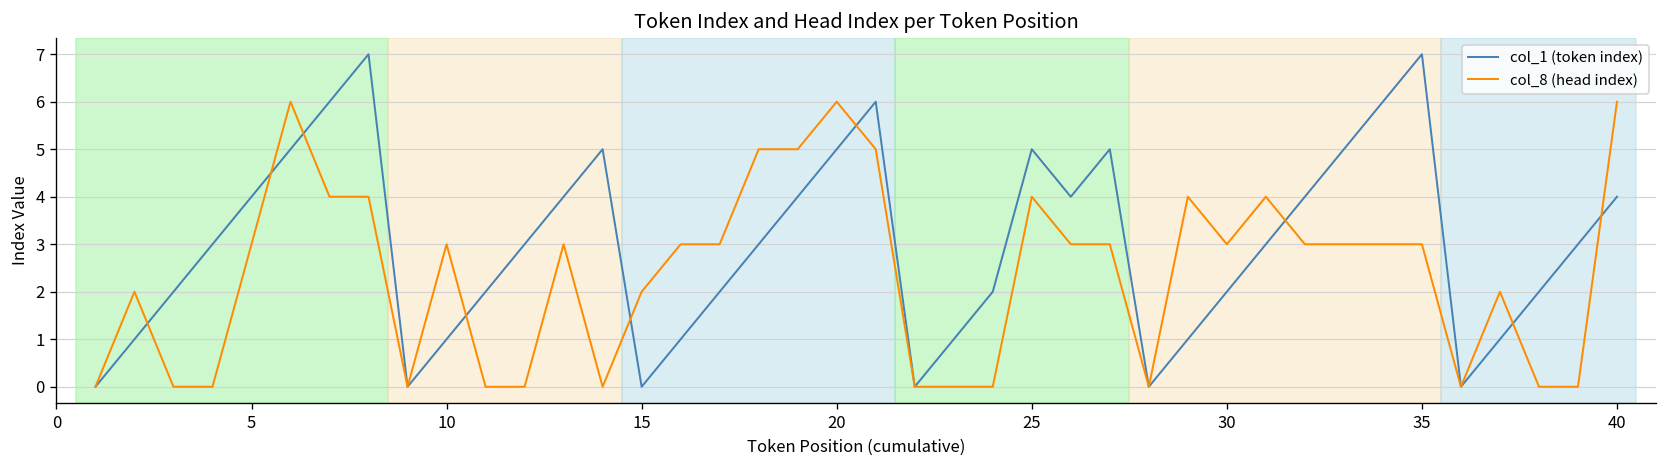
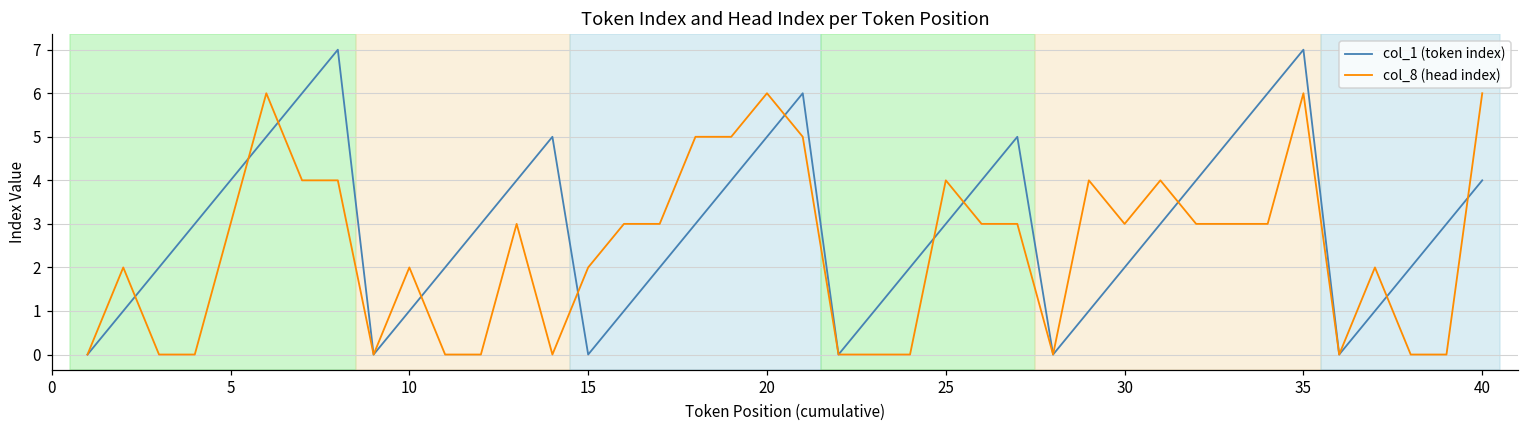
  {
    "col_1 (token index)": {
      "5": 4,
      "10": 1,
      "15": 0,
      "20": 5,
-     "25": 5,
+     "25": 3,
      "30": 2,
      "35": 7,
      "40": 4
    },
    "col_8 (head index)": {
      "5": 3,
-     "10": 3,
+     "10": 2,
      "15": 2,
      "20": 6,
      "25": 4,
      "30": 3,
-     "35": 3,
+     "35": 6,
      "40": 6
    }
  }
